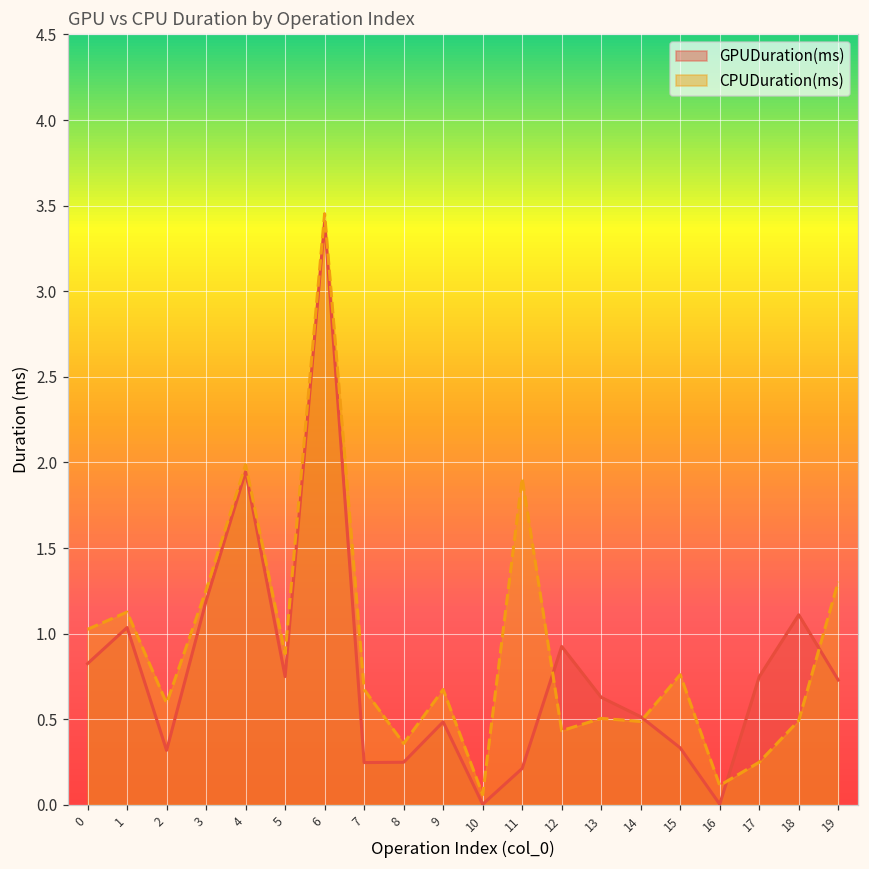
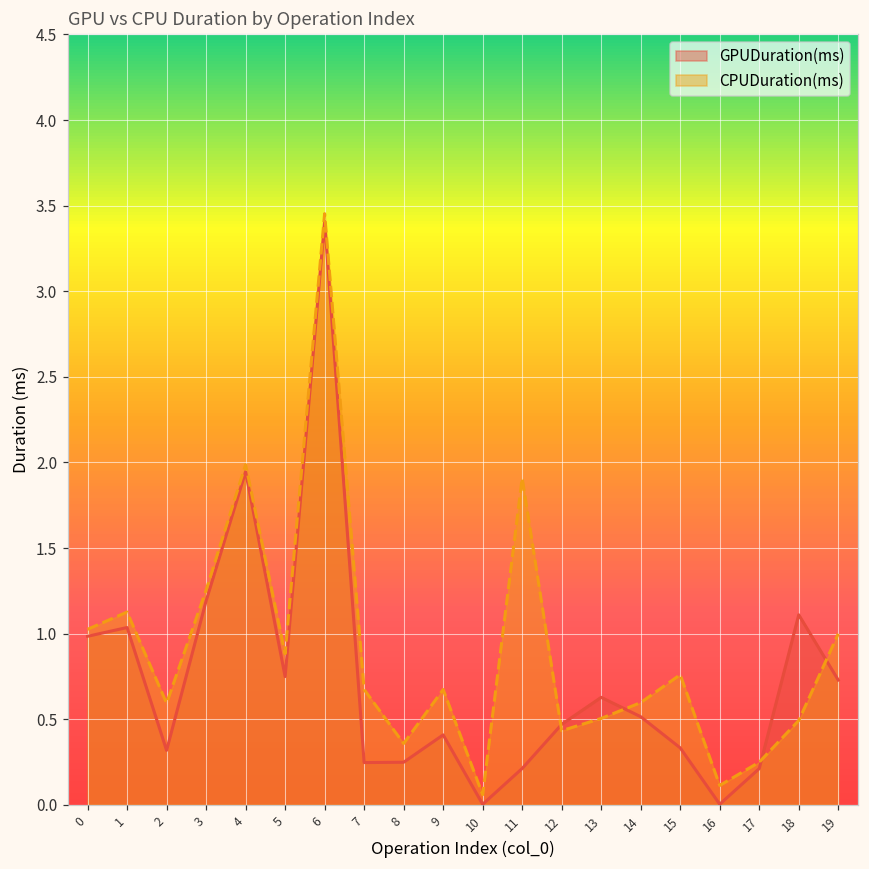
  {
    "GPUDuration(ms)": {
-     "0": 0.82,
+     "0": 0.98,
      "1": 1.04,
      "2": 0.32,
      "3": 1.19,
      "4": 1.95,
      "5": 0.75,
      "6": 3.41,
      "7": 0.25,
      "8": 0.25,
-     "9": 0.48,
+     "9": 0.41,
      "10": 0.00,
      "11": 0.21,
-     "12": 0.93,
+     "12": 0.47,
      "13": 0.63,
      "14": 0.51,
      "15": 0.33,
      "16": 0.00,
-     "17": 0.75,
+     "17": 0.21,
      "18": 1.11,
      "19": 0.73
    },
    "CPUDuration(ms)": {
      "0": 1.03,
      "1": 1.13,
      "2": 0.59,
      "3": 1.25,
      "4": 1.99,
      "5": 0.88,
      "6": 3.45,
      "7": 0.67,
      "8": 0.36,
      "9": 0.67,
      "10": 0.06,
      "11": 1.91,
      "12": 0.43,
      "13": 0.51,
-     "14": 0.49,
+     "14": 0.60,
      "15": 0.76,
      "16": 0.11,
      "17": 0.25,
      "18": 0.49,
-     "19": 1.30
+     "19": 1.00
    }
  }
